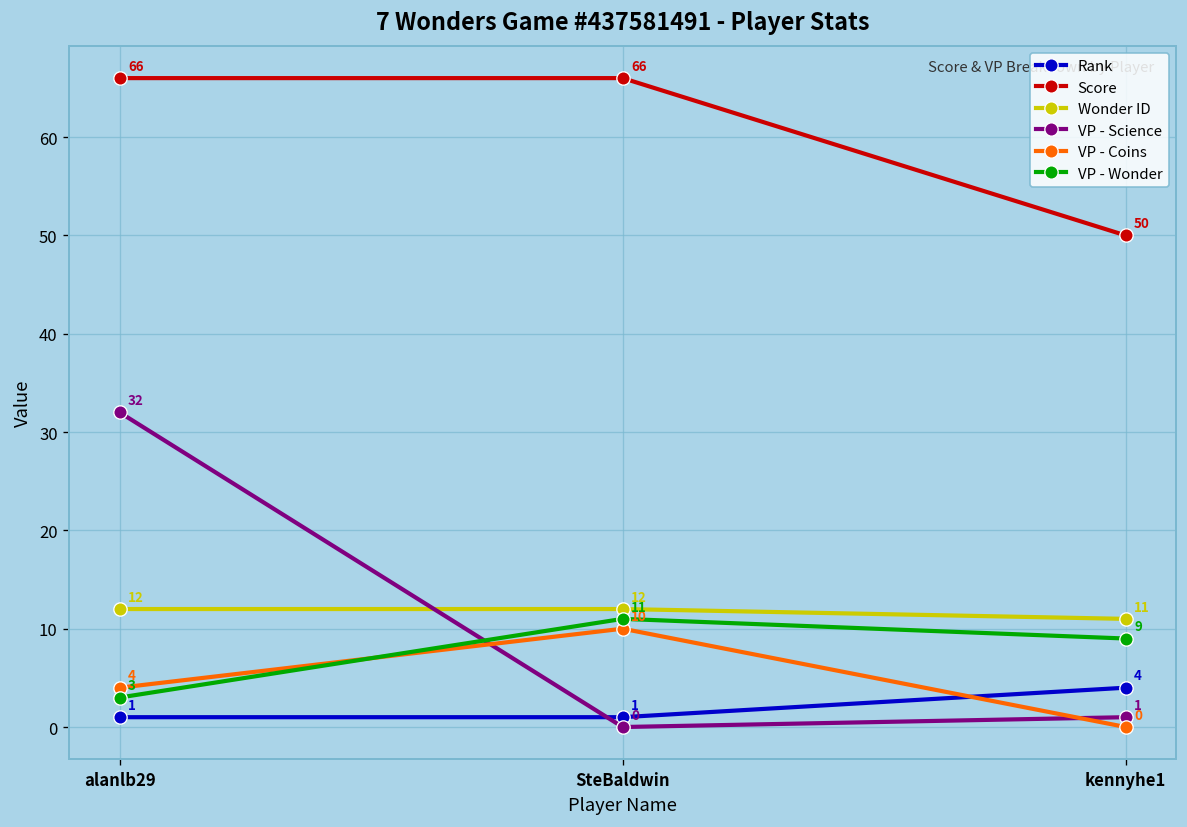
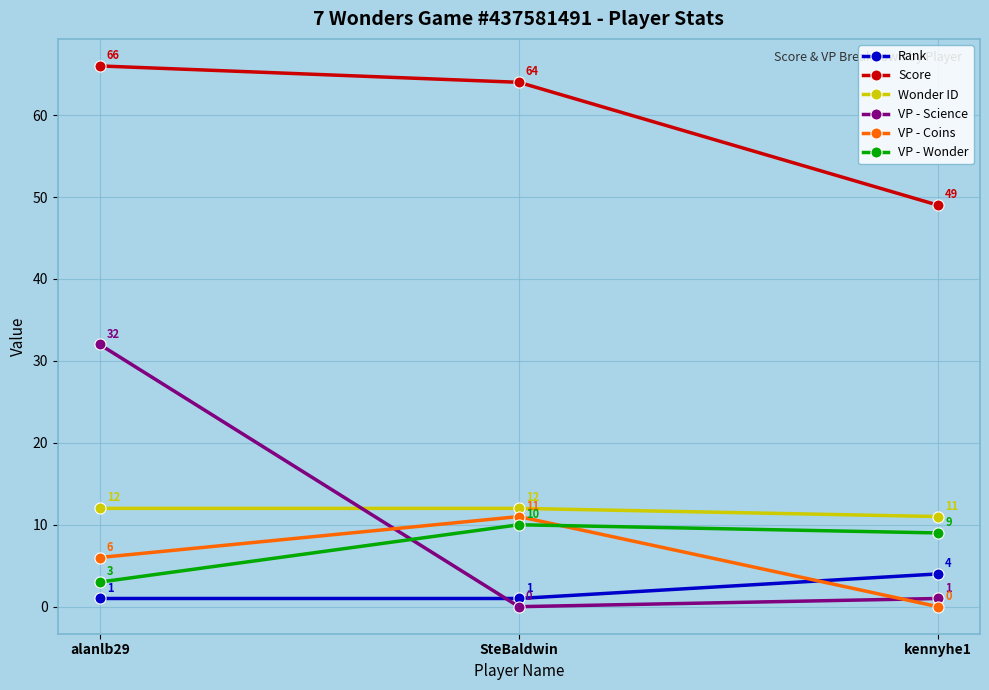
  {
    "Rank": {
      "alanlb29": 1,
      "kennyhe1": 4
    },
    "Score": {
      "alanlb29": 66,
-     "SteBaldwin": 66,
-     "kennyhe1": 50
+     "SteBaldwin": 64,
+     "kennyhe1": 49
    },
    "Wonder ID": {
      "alanlb29": 12,
      "kennyhe1": 11
    },
    "VP - Science": {
      "alanlb29": 32
    },
    "VP - Coins": {
-     "alanlb29": 4,
-     "SteBaldwin": 10
+     "alanlb29": 6,
+     "SteBaldwin": 11
    },
    "VP - Wonder": {
-     "SteBaldwin": 11,
+     "SteBaldwin": 10,
      "kennyhe1": 9
    }
  }
